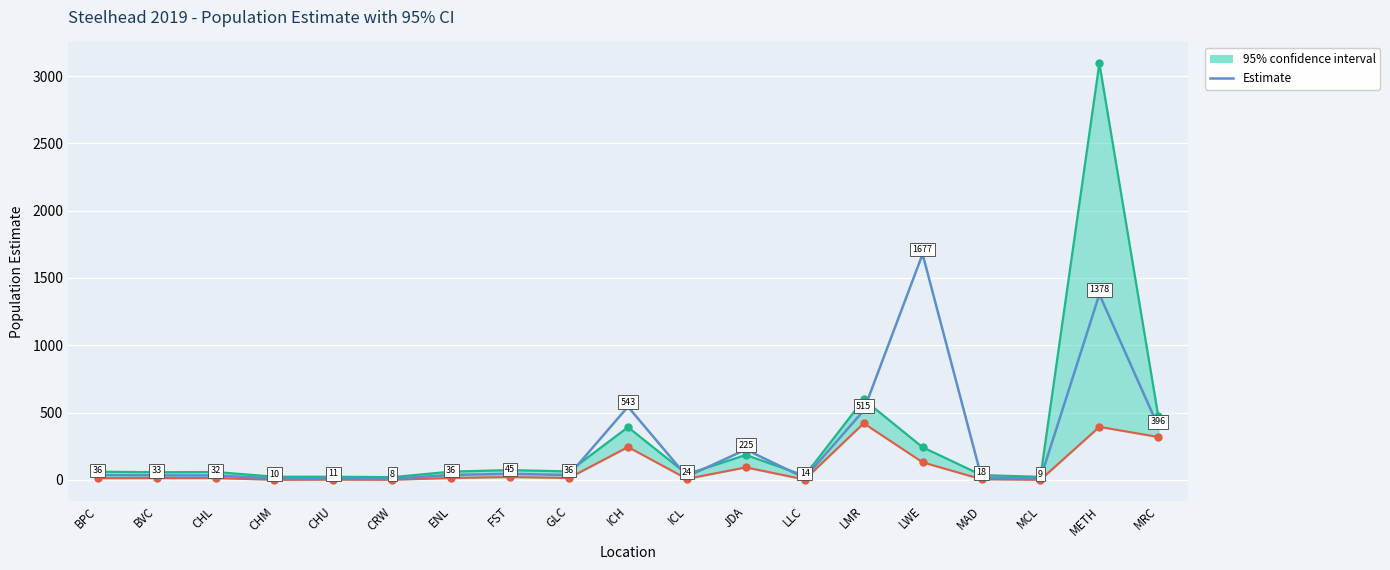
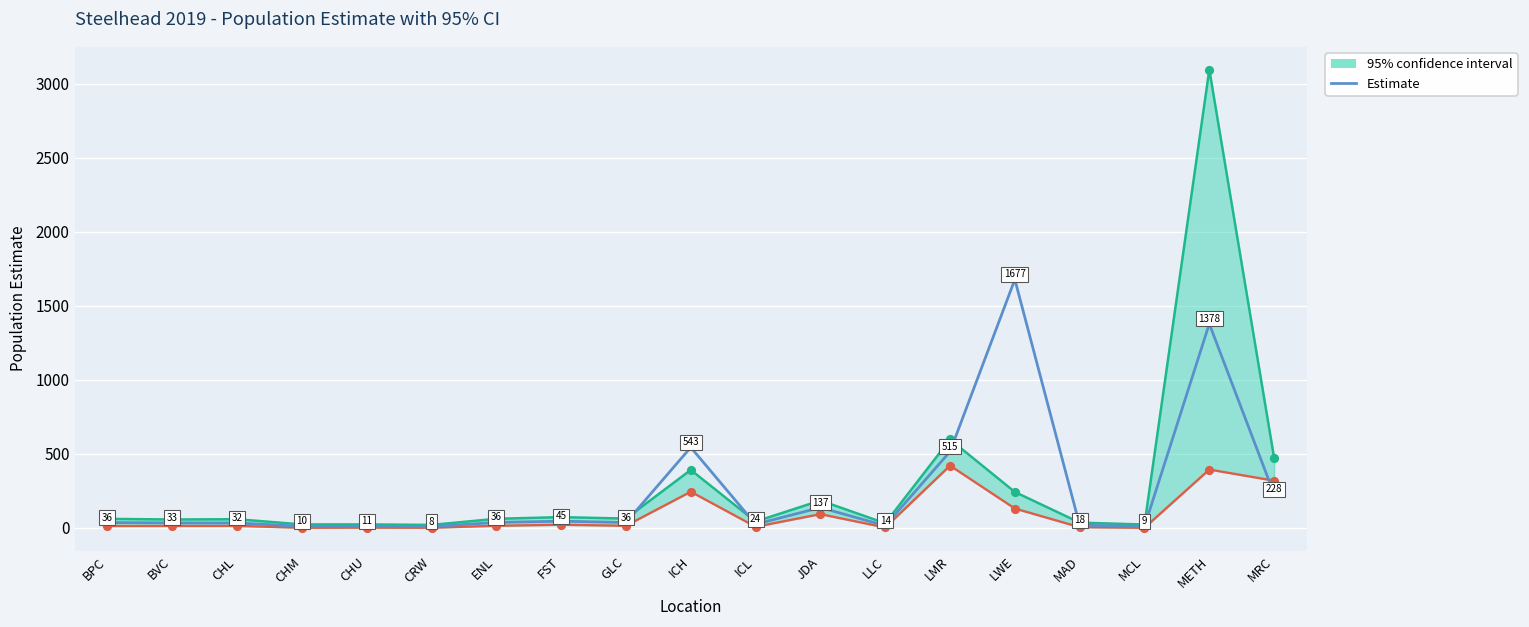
  {
    "95% confidence interval": {
      "ICH": 390,
      "LWE": 240,
      "METH": 3100
    },
    "Estimate": {
-     "JDA": 225,
-     "MRC": 396
+     "JDA": 137,
+     "MRC": 228
    }
  }
